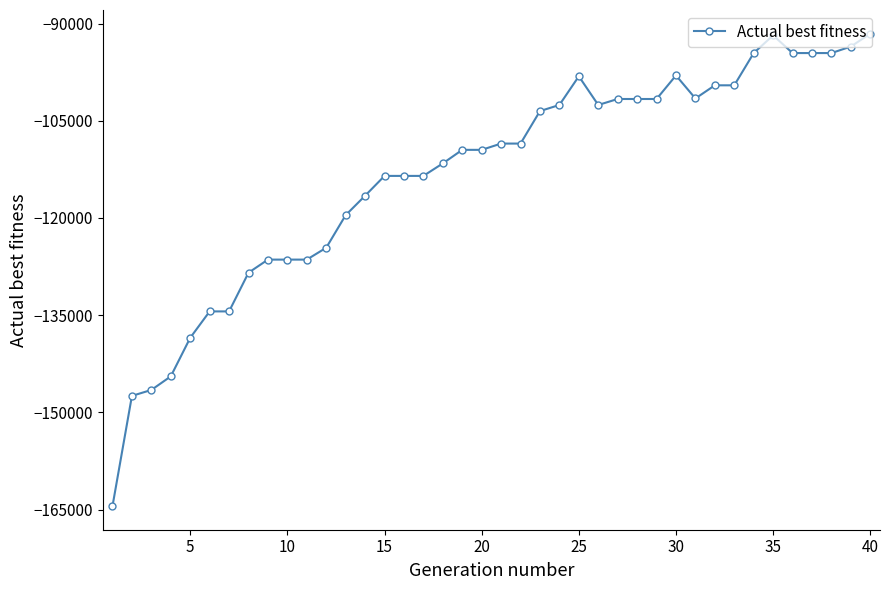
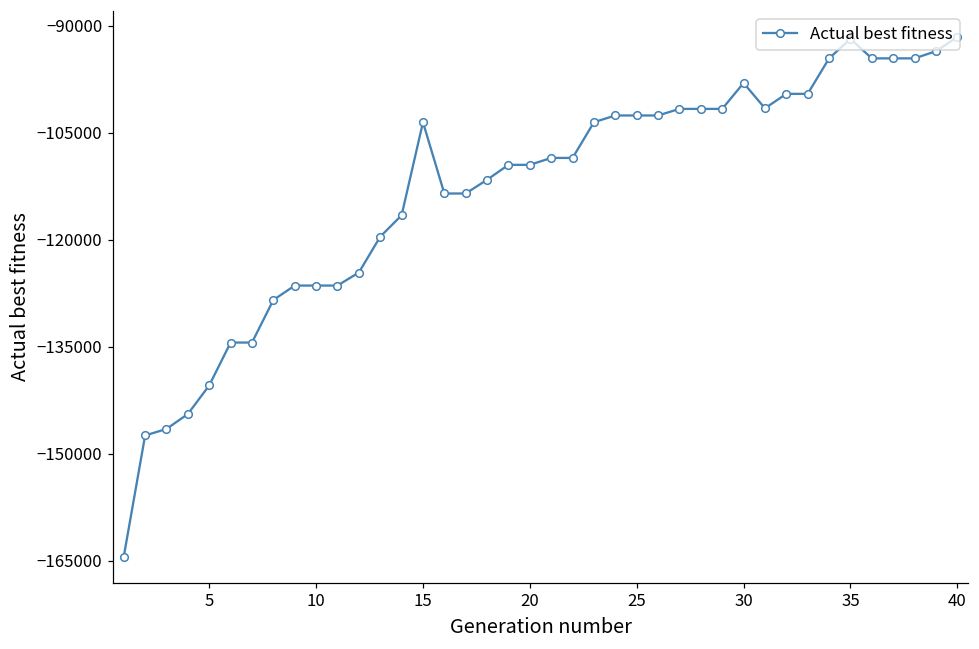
  {
-   "5": -138000,
+   "5": -140000,
    "10": -126000,
-   "15": -114000,
+   "15": -104000,
    "20": -109000,
-   "25": -98000,
+   "25": -103000,
    "30": -98000
  }
